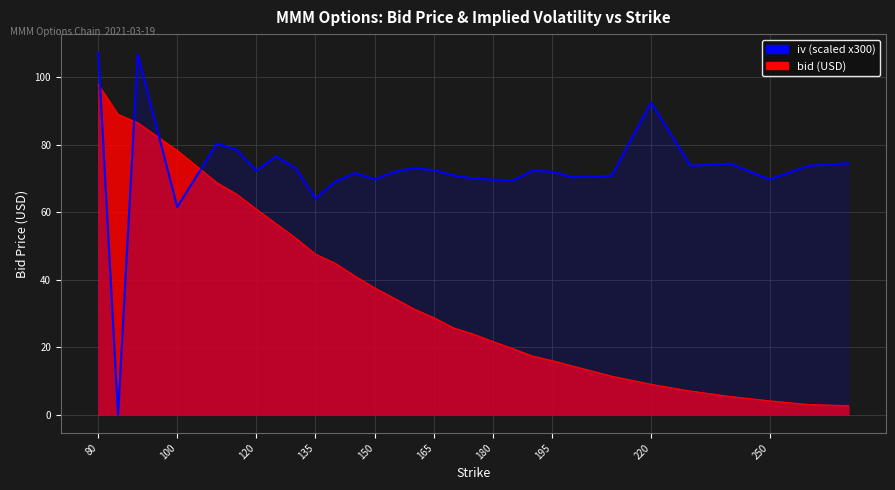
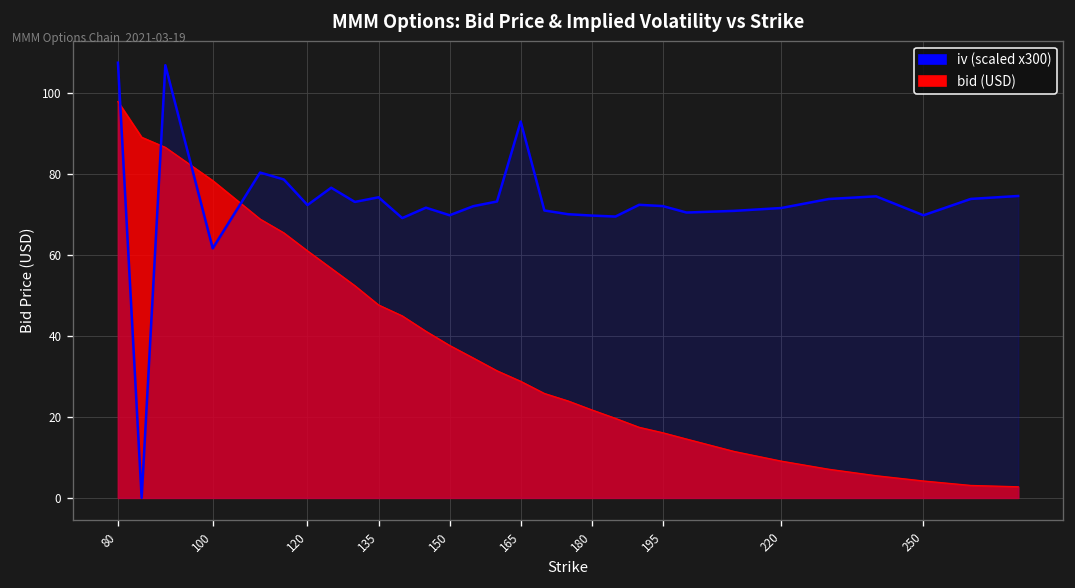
  {
    "iv (scaled x300)": {
      "80": 107,
      "100": 62,
      "120": 72,
-     "135": 64,
+     "135": 74,
      "150": 70,
-     "165": 72,
+     "165": 93,
      "180": 70,
      "195": 72,
-     "220": 92,
+     "220": 72,
      "250": 70
    }
  }
